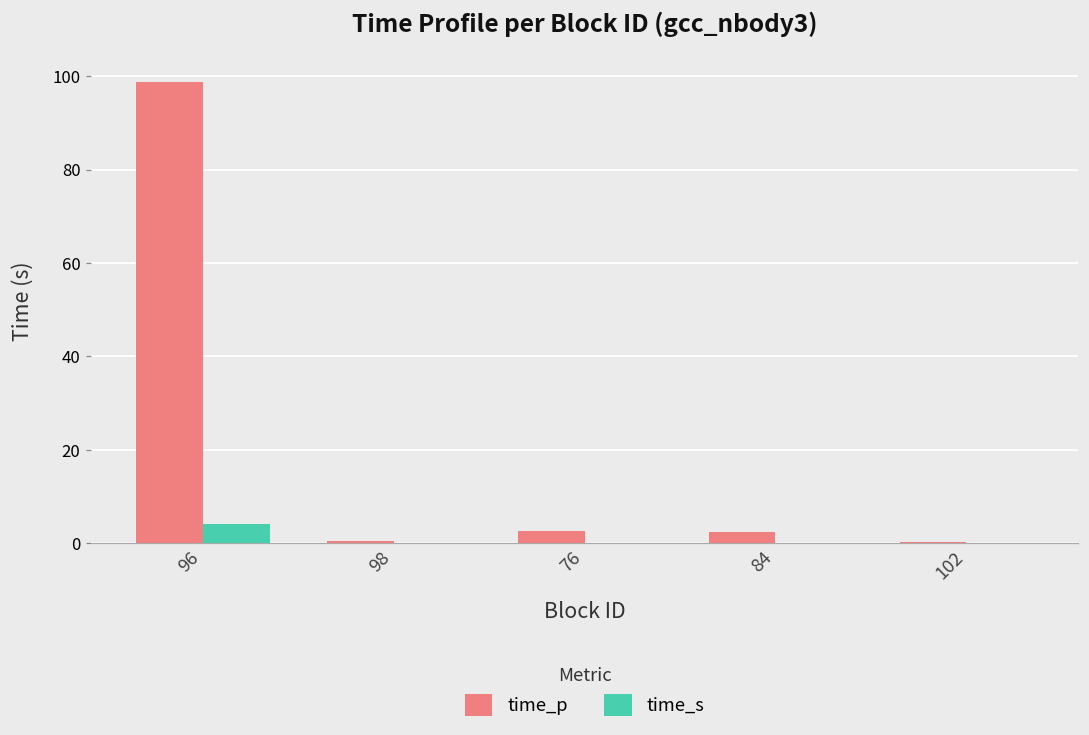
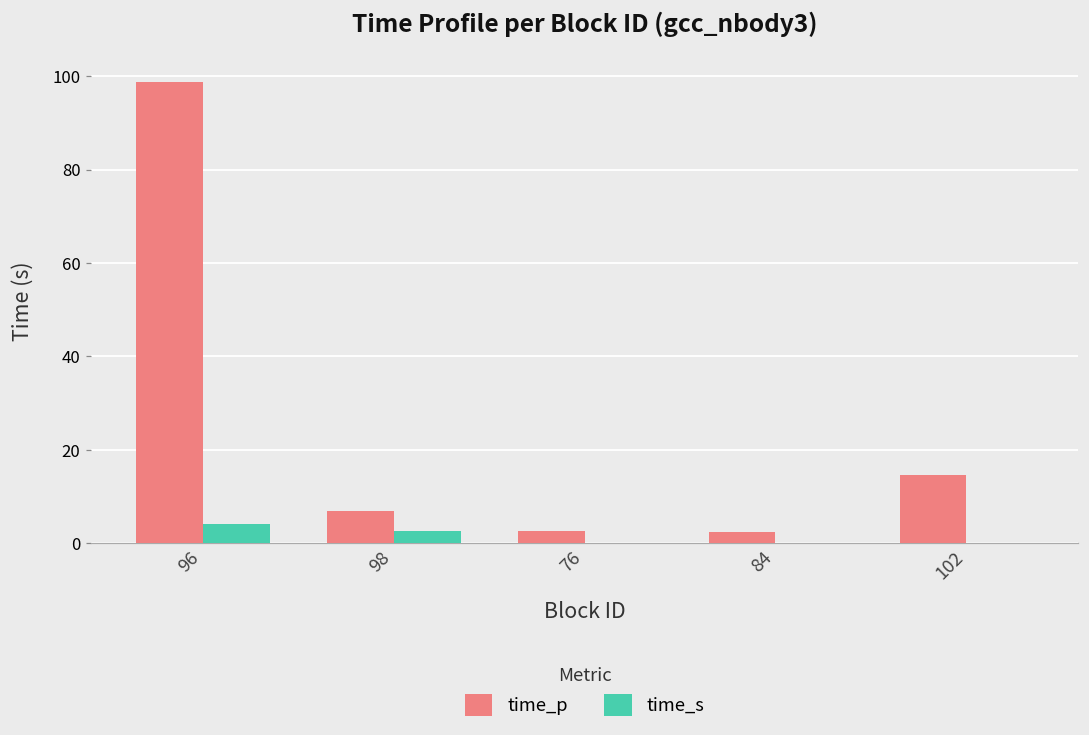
  {
    "time_p": {
      "96": 99,
-     "98": 1,
+     "98": 7,
      "76": 3,
      "84": 2,
-     "102": 0
+     "102": 15
    },
    "time_s": {
      "96": 4,
-     "98": 0,
+     "98": 3,
      "76": 0,
      "84": 0,
      "102": 0
    }
  }
